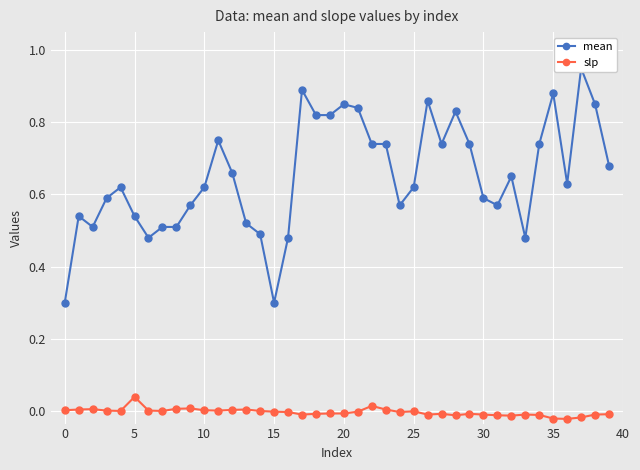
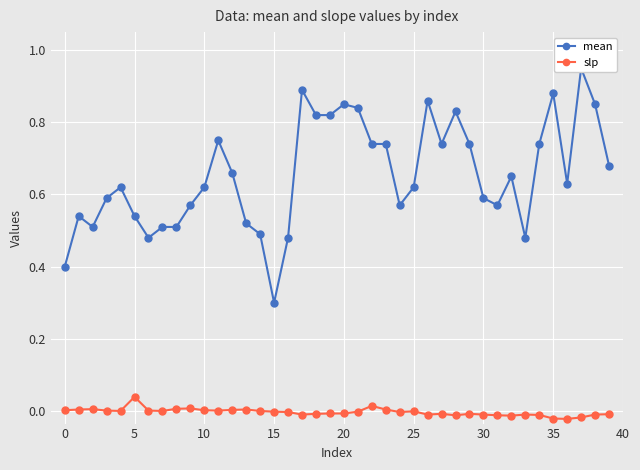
  {
    "mean": {
-     "0": 0.3,
+     "0": 0.4,
      "5": 0.54,
      "10": 0.62,
      "15": 0.3,
      "20": 0.85,
      "25": 0.62,
      "30": 0.59,
      "35": 0.88
    },
    "slp": {
      "0": 0.0,
      "5": 0.04,
      "10": 0.0,
      "15": 0.0,
      "20": -0.01,
      "25": 0.0,
      "30": -0.01,
      "35": -0.02
    }
  }
